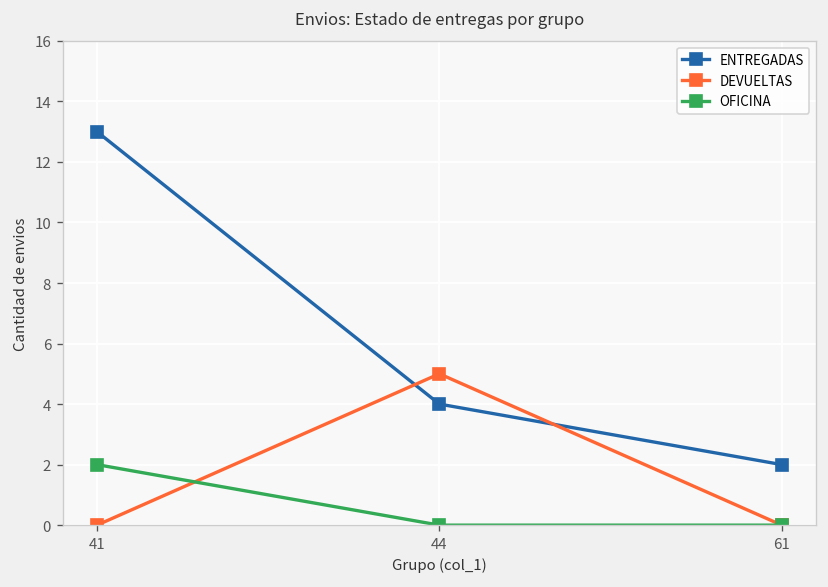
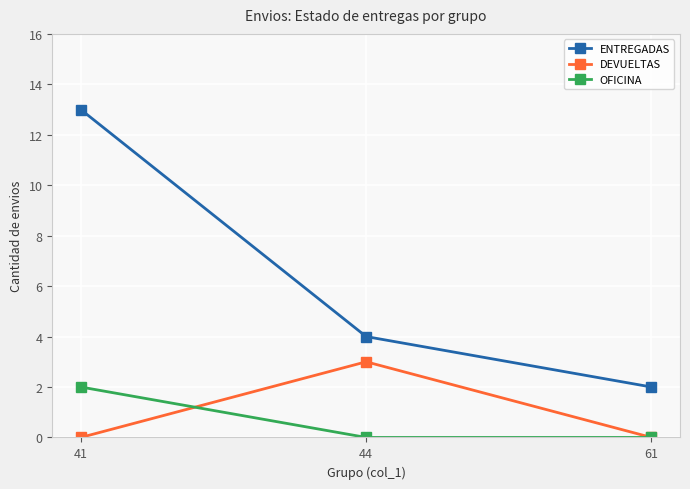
  {
    "ENTREGADAS": {
      "41": 13,
      "44": 4,
      "61": 2
    },
    "DEVUELTAS": {
      "41": 0,
-     "44": 5
+     "44": 3
    },
    "OFICINA": {
      "41": 2,
      "44": 0
    }
  }
